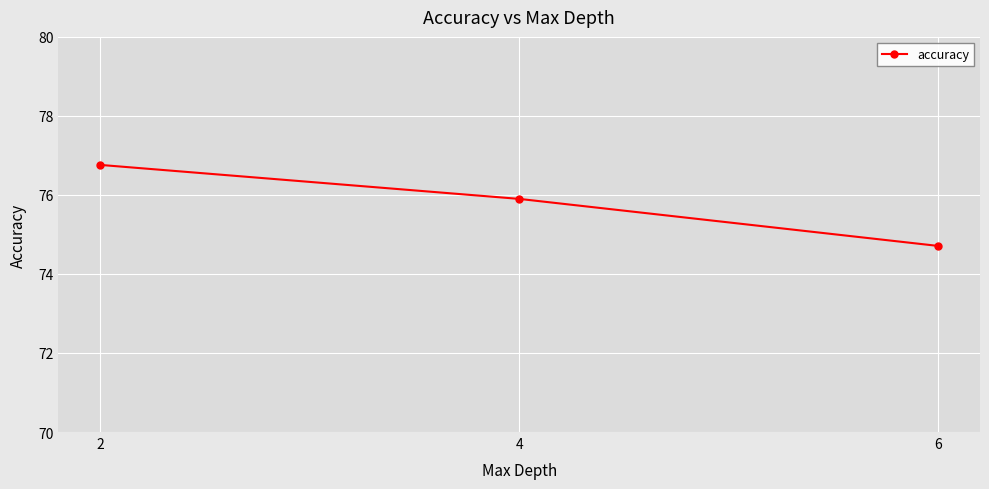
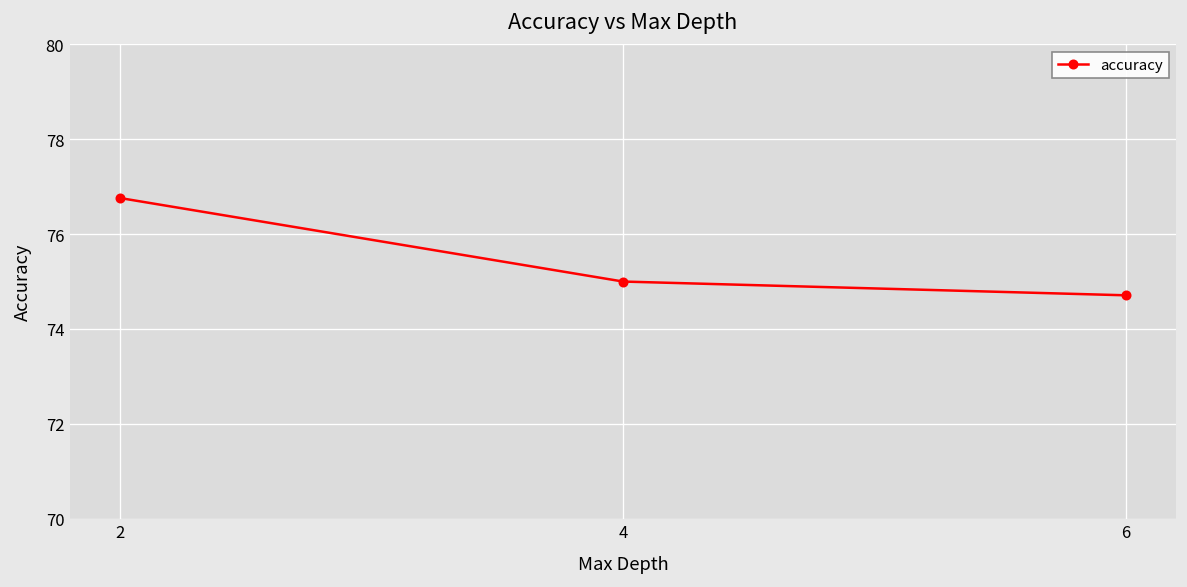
  {
    "2": 76.8,
-   "4": 75.9,
+   "4": 75.0,
    "6": 74.7
  }
